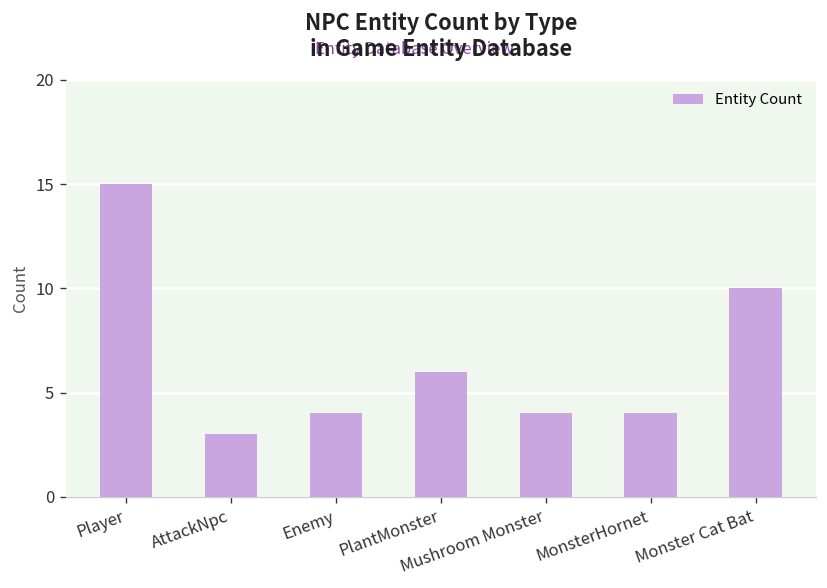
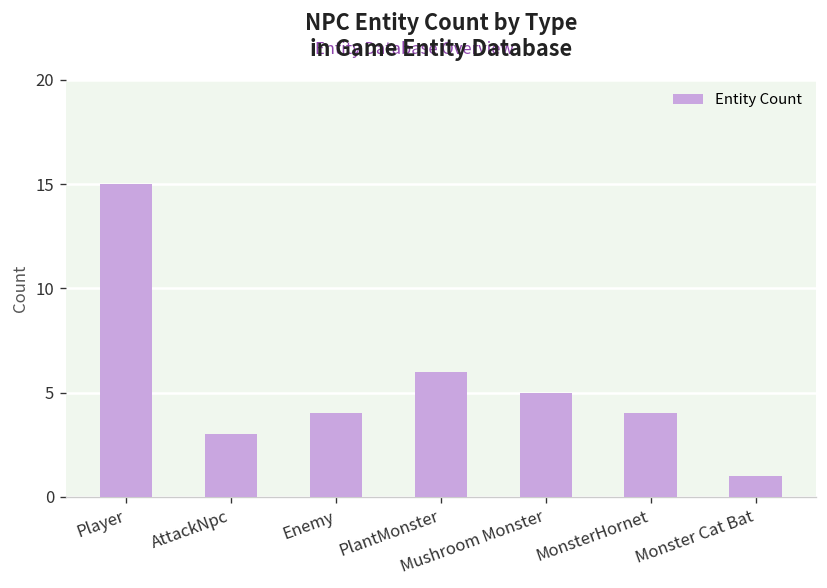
  {
    "Player": 15,
    "AttackNpc": 3,
    "Enemy": 4,
    "PlantMonster": 6,
-   "Mushroom Monster": 4,
+   "Mushroom Monster": 5,
    "MonsterHornet": 4,
-   "Monster Cat Bat": 10
+   "Monster Cat Bat": 1
  }
